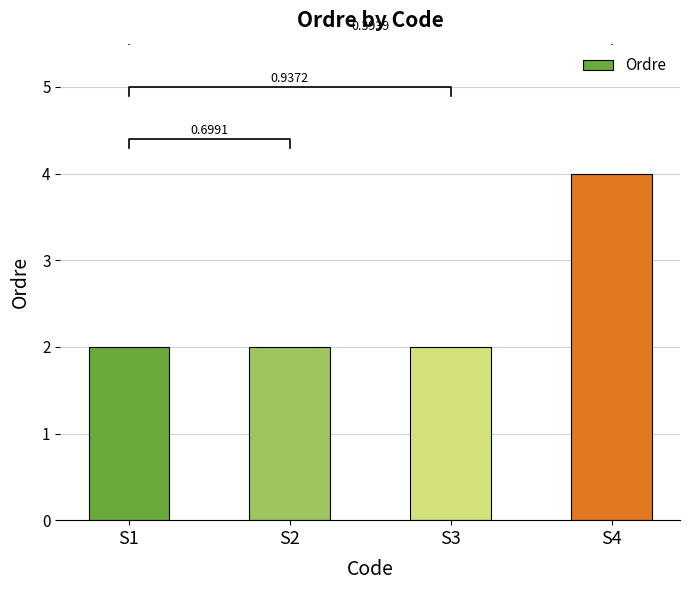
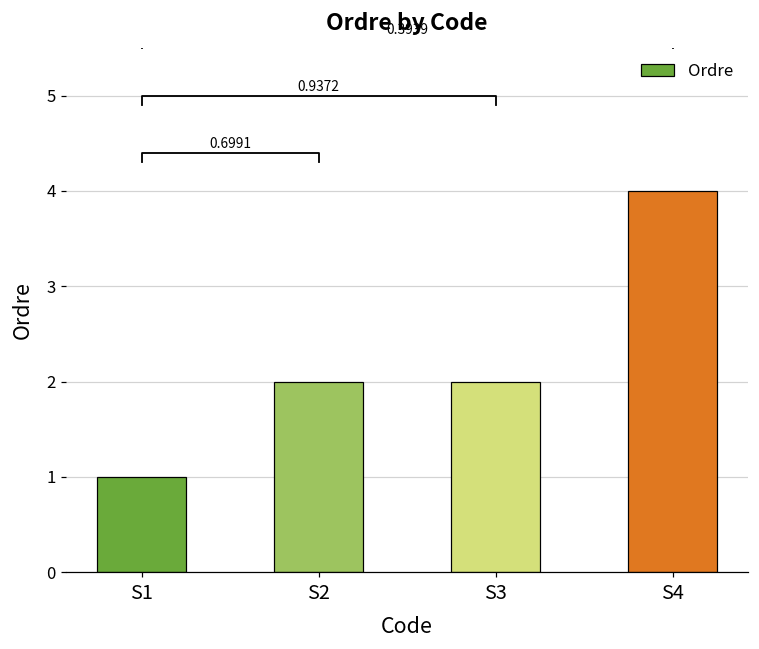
  {
    "Ordre": {
-     "S1": 2,
+     "S1": 1,
      "S2": 2,
      "S3": 2,
      "S4": 4
    }
  }
